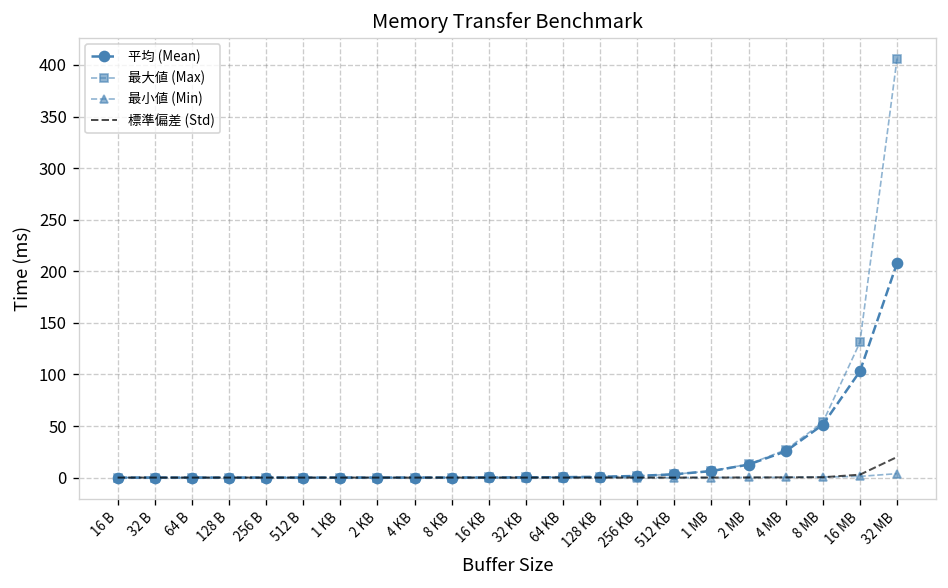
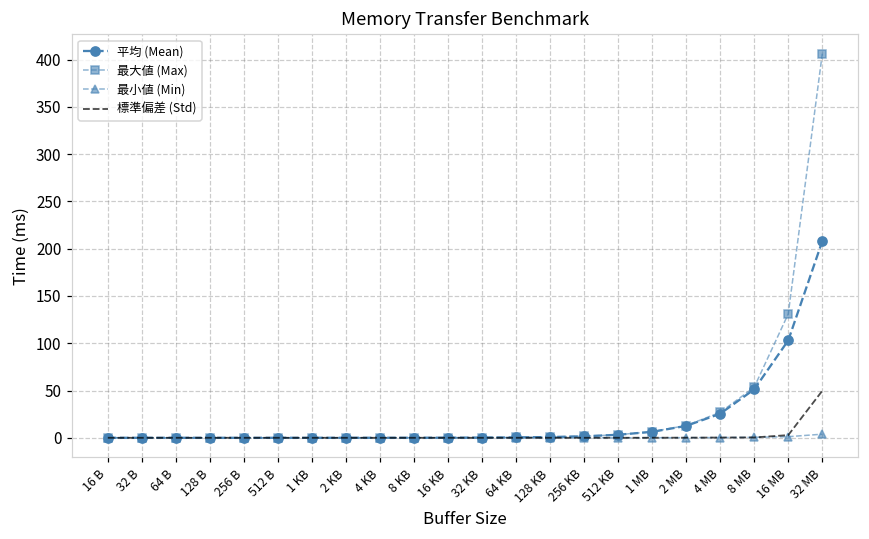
  {
    "標準偏差 (Std)": {
-     "32 MB": 20
+     "32 MB": 50
    }
  }
